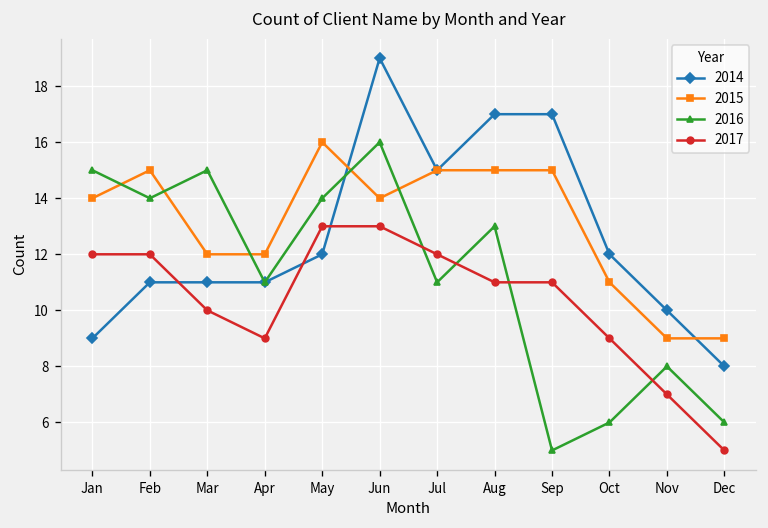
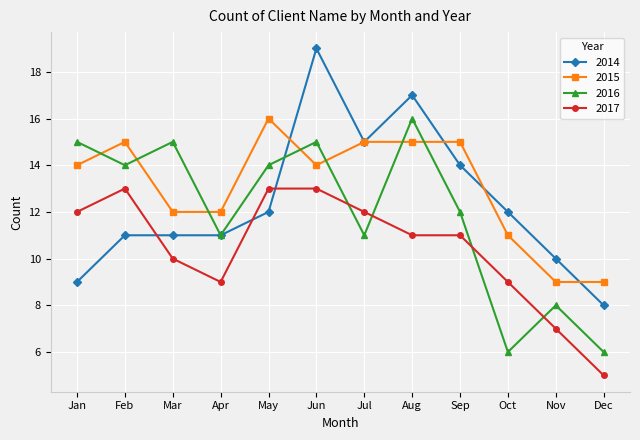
  {
    "2014": {
      "Jan": 9,
      "Feb": 11,
      "Mar": 11,
      "May": 12,
      "Jun": 19,
      "Aug": 17,
-     "Sep": 17,
+     "Sep": 14,
      "Oct": 12,
      "Nov": 10,
      "Dec": 8
    },
    "2015": {
      "Jan": 14,
      "Feb": 15,
      "Mar": 12,
      "Apr": 12,
      "May": 16,
      "Jun": 14,
      "Aug": 15,
      "Sep": 15,
      "Oct": 11,
      "Nov": 9,
      "Dec": 9
    },
    "2016": {
      "Jan": 15,
      "Feb": 14,
      "Mar": 15,
      "May": 14,
-     "Jun": 16,
+     "Jun": 15,
      "Jul": 11,
-     "Aug": 13,
-     "Sep": 5,
+     "Aug": 16,
+     "Sep": 12,
      "Oct": 6,
      "Nov": 8,
      "Dec": 6
    },
    "2017": {
      "Jan": 12,
-     "Feb": 12,
+     "Feb": 13,
      "Mar": 10,
      "Apr": 9,
      "May": 13,
      "Jun": 13,
      "Jul": 12,
      "Aug": 11,
      "Sep": 11,
      "Oct": 9,
      "Nov": 7,
      "Dec": 5
    }
  }
